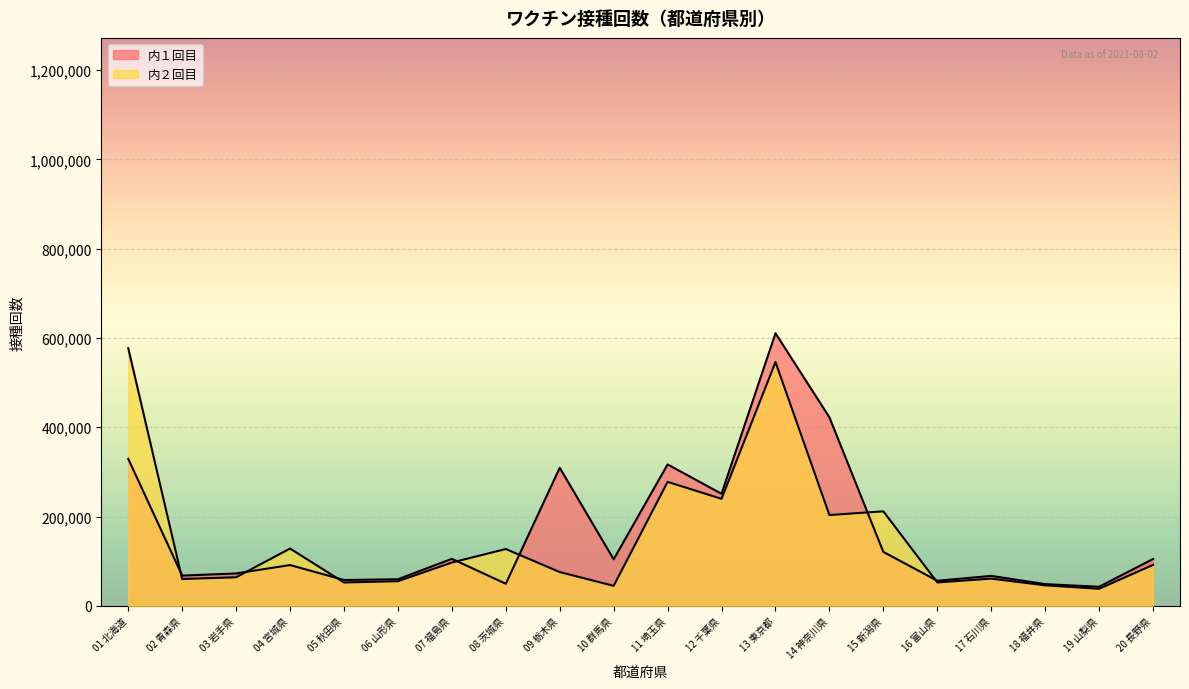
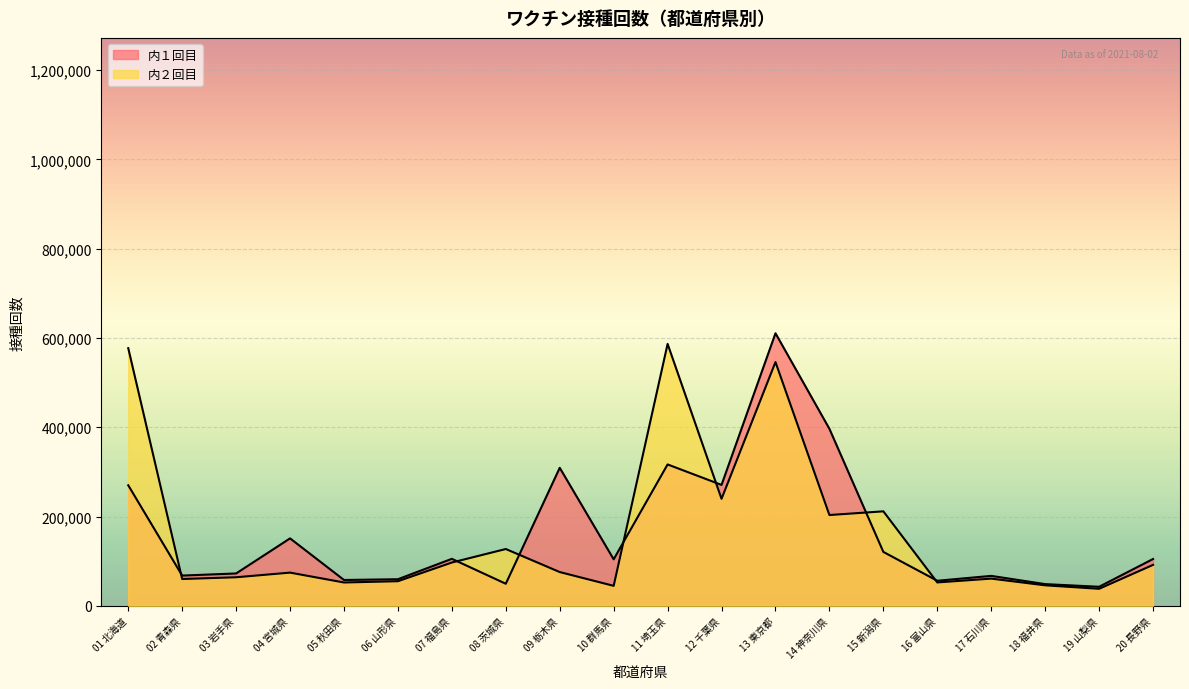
  {
    "内１回目": {
-     "01 北海道": "330,000",
+     "01 北海道": "270,000",
      "02 青森県": "70,000",
      "03 岩手県": "70,000",
-     "04 宮城県": "90,000",
+     "04 宮城県": "150,000",
      "07 福島県": "110,000",
      "08 茨城県": "50,000",
      "09 栃木県": "310,000",
      "10 群馬県": "100,000",
      "11 埼玉県": "320,000",
-     "12 千葉県": "250,000",
+     "12 千葉県": "270,000",
      "13 東京都": "610,000",
-     "14 神奈川県": "420,000",
+     "14 神奈川県": "400,000",
      "15 新潟県": "120,000",
      "17 石川県": "70,000",
      "20 長野県": "100,000"
    },
    "内２回目": {
      "01 北海道": "580,000",
      "02 青森県": "60,000",
      "03 岩手県": "60,000",
-     "04 宮城県": "130,000",
+     "04 宮城県": "70,000",
      "07 福島県": "100,000",
      "08 茨城県": "130,000",
      "09 栃木県": "80,000",
      "10 群馬県": "40,000",
-     "11 埼玉県": "280,000",
+     "11 埼玉県": "590,000",
      "12 千葉県": "240,000",
      "13 東京都": "550,000",
      "14 神奈川県": "200,000",
      "15 新潟県": "210,000",
      "17 石川県": "60,000",
      "20 長野県": "90,000"
    }
  }
